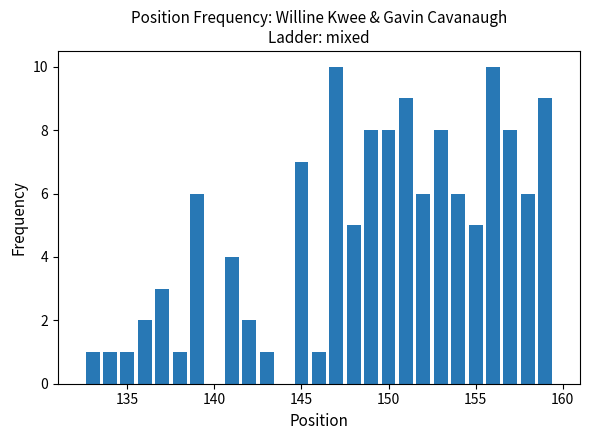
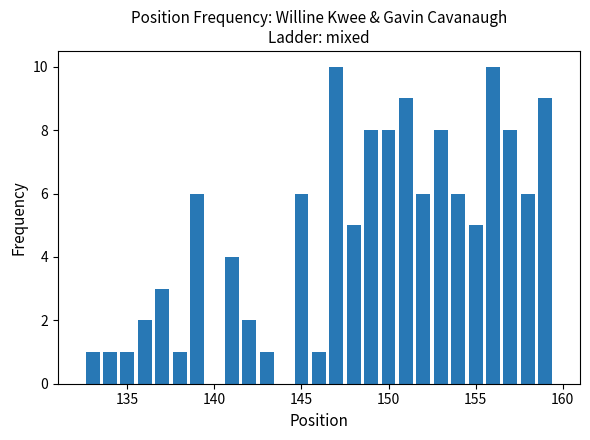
  {
    "135": 1,
-   "145": 7,
+   "145": 6,
    "150": 8,
    "155": 5
  }
